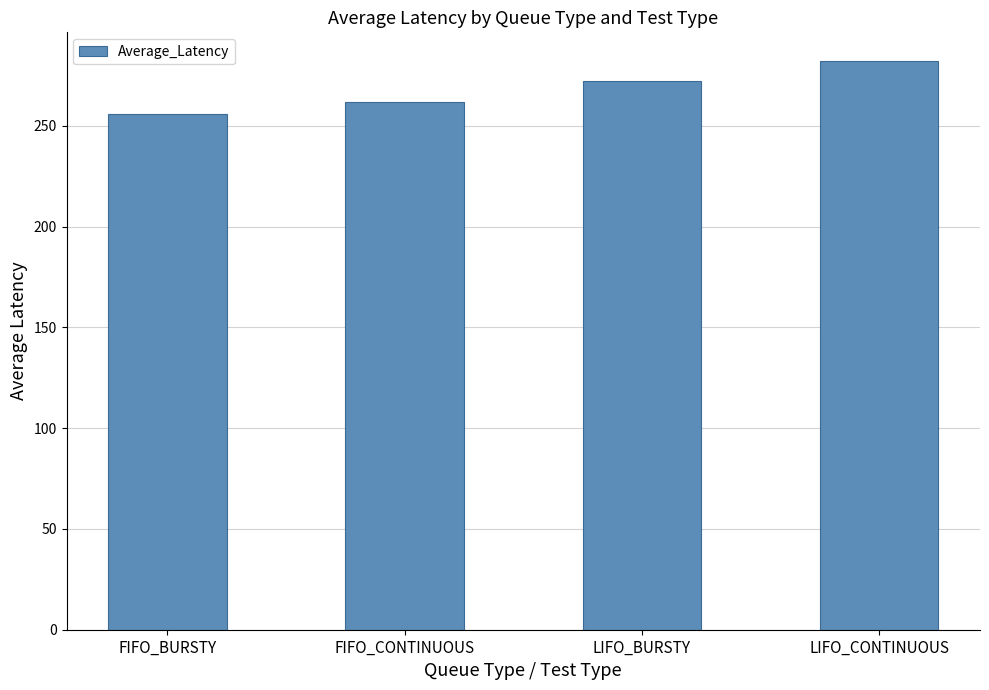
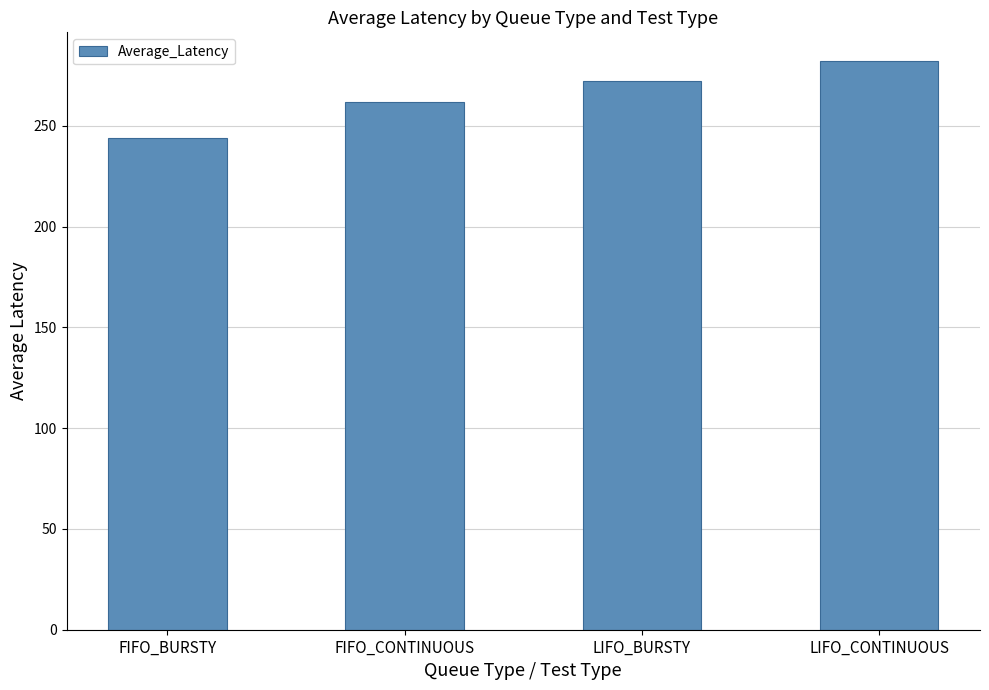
  {
-   "FIFO_BURSTY": 256,
+   "FIFO_BURSTY": 244,
    "FIFO_CONTINUOUS": 262,
    "LIFO_BURSTY": 272,
    "LIFO_CONTINUOUS": 282
  }
